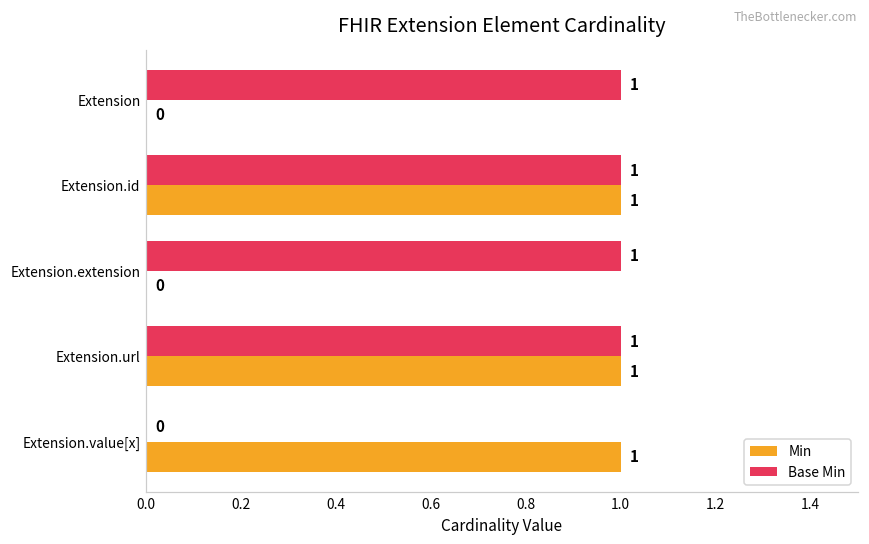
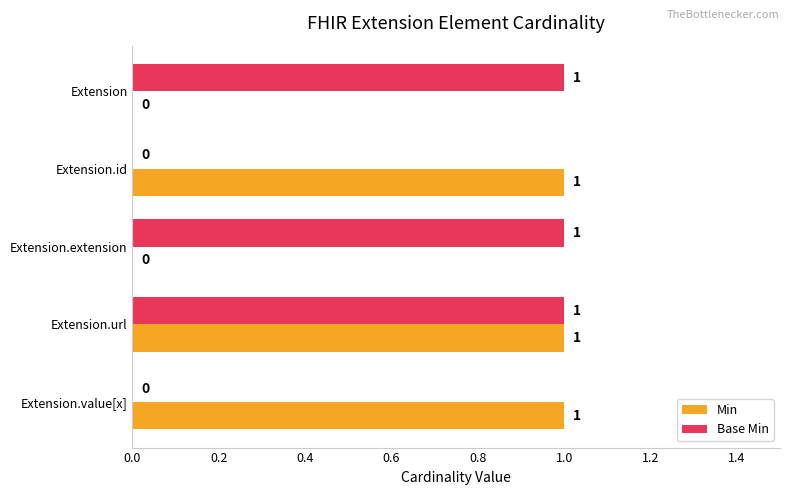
  {
    "Min": {
      "Extension": 0,
      "Extension.id": 1,
      "Extension.extension": 0,
      "Extension.url": 1,
      "Extension.value[x]": 1
    },
    "Base Min": {
      "Extension": 1,
-     "Extension.id": 1,
+     "Extension.id": 0,
      "Extension.extension": 1,
      "Extension.url": 1,
      "Extension.value[x]": 0
    }
  }
